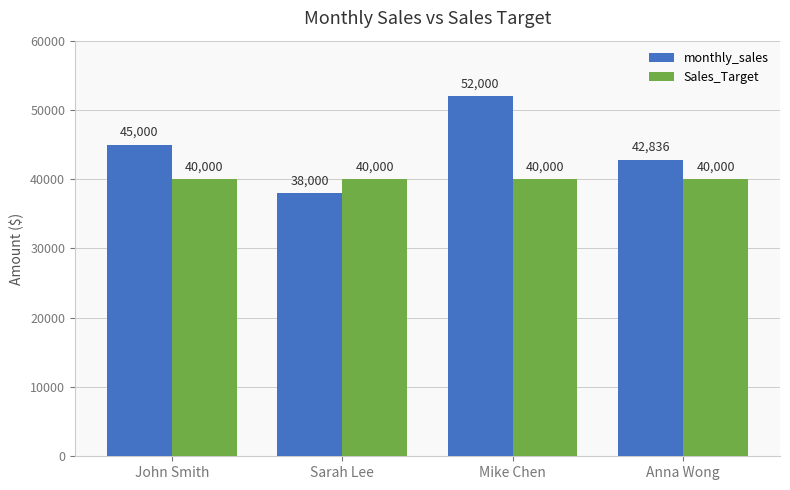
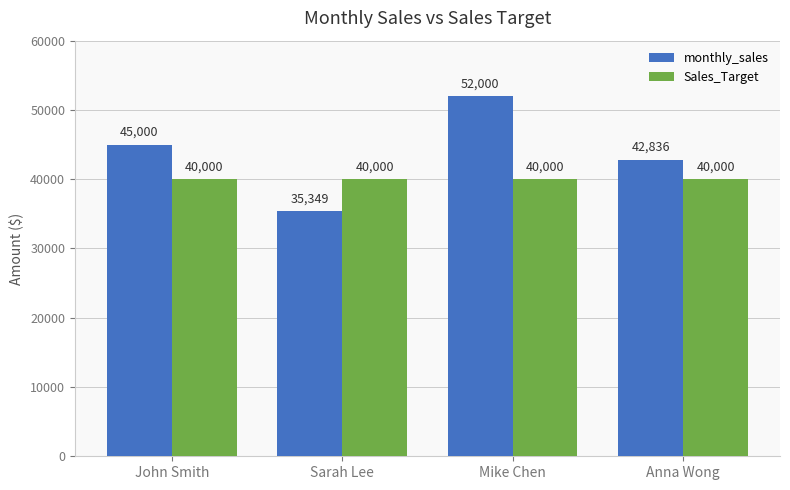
  {
    "monthly_sales": {
      "John Smith": "45,000",
-     "Sarah Lee": "38,000",
+     "Sarah Lee": "35,349",
      "Mike Chen": "52,000",
      "Anna Wong": "42,836"
    },
    "Sales_Target": {
      "John Smith": "40,000",
      "Sarah Lee": "40,000",
      "Mike Chen": "40,000",
      "Anna Wong": "40,000"
    }
  }
